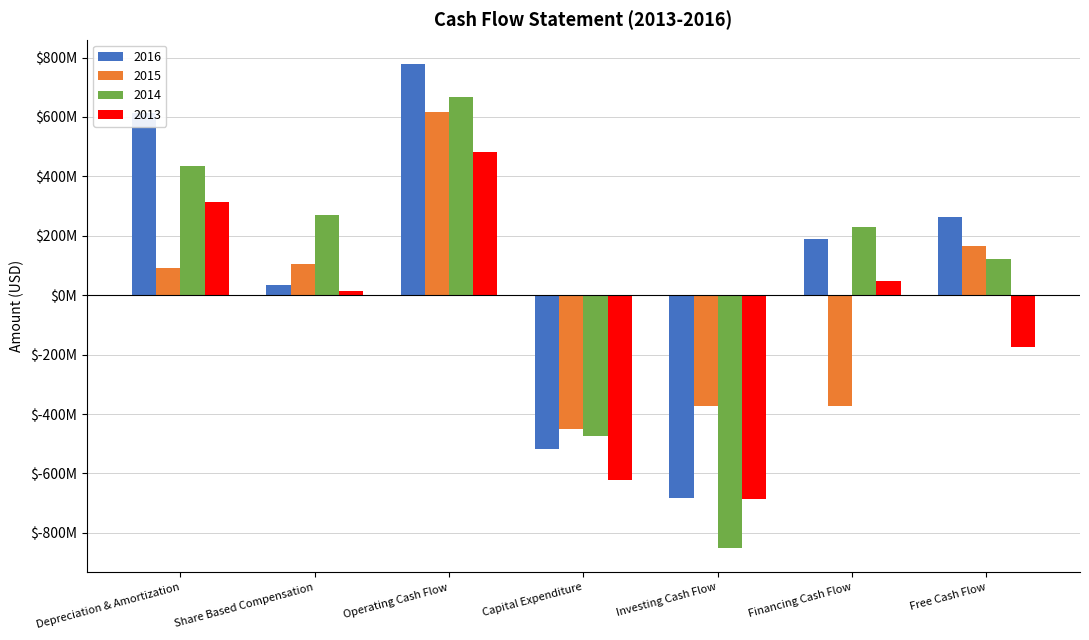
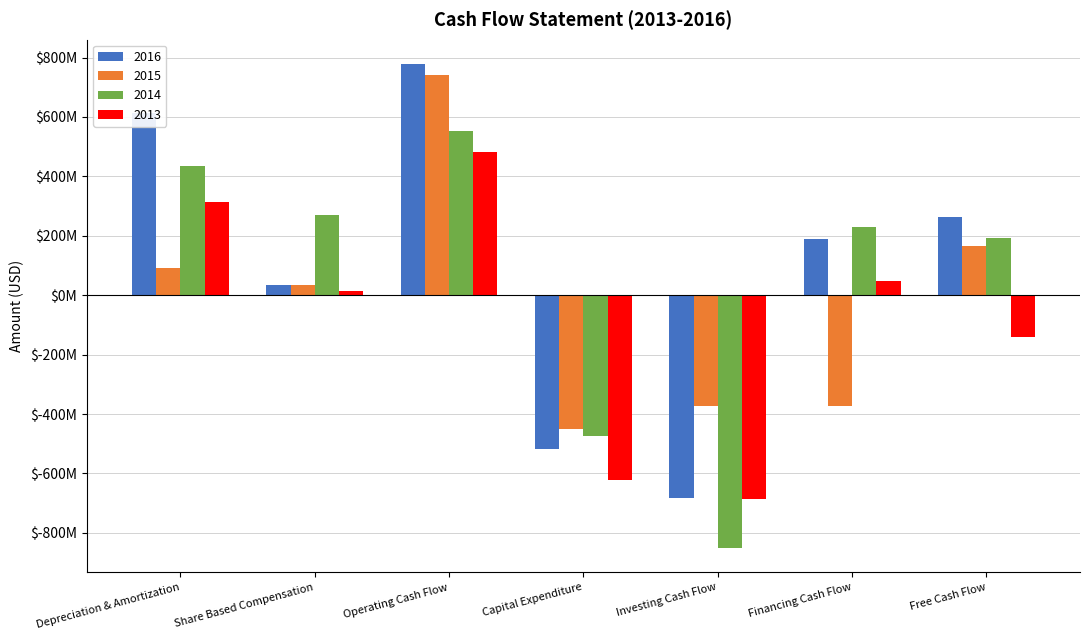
  {
    "2016": {
      "Share Based Compensation": "$30000000",
      "Operating Cash Flow": "$780000000",
      "Capital Expenditure": "$-520000000",
      "Investing Cash Flow": "$-680000000",
      "Financing Cash Flow": "$190000000",
      "Free Cash Flow": "$260000000"
    },
    "2015": {
      "Depreciation & Amortization": "$90000000",
-     "Share Based Compensation": "$110000000",
-     "Operating Cash Flow": "$620000000",
+     "Share Based Compensation": "$40000000",
+     "Operating Cash Flow": "$740000000",
      "Capital Expenditure": "$-450000000",
      "Investing Cash Flow": "$-370000000",
      "Financing Cash Flow": "$-370000000",
      "Free Cash Flow": "$170000000"
    },
    "2014": {
      "Depreciation & Amortization": "$430000000",
      "Share Based Compensation": "$270000000",
-     "Operating Cash Flow": "$670000000",
+     "Operating Cash Flow": "$550000000",
      "Capital Expenditure": "$-480000000",
      "Investing Cash Flow": "$-850000000",
      "Financing Cash Flow": "$230000000",
-     "Free Cash Flow": "$120000000"
+     "Free Cash Flow": "$190000000"
    },
    "2013": {
      "Depreciation & Amortization": "$310000000",
      "Share Based Compensation": "$10000000",
      "Operating Cash Flow": "$480000000",
      "Capital Expenditure": "$-620000000",
      "Investing Cash Flow": "$-690000000",
      "Financing Cash Flow": "$50000000",
-     "Free Cash Flow": "$-170000000"
+     "Free Cash Flow": "$-140000000"
    }
  }
